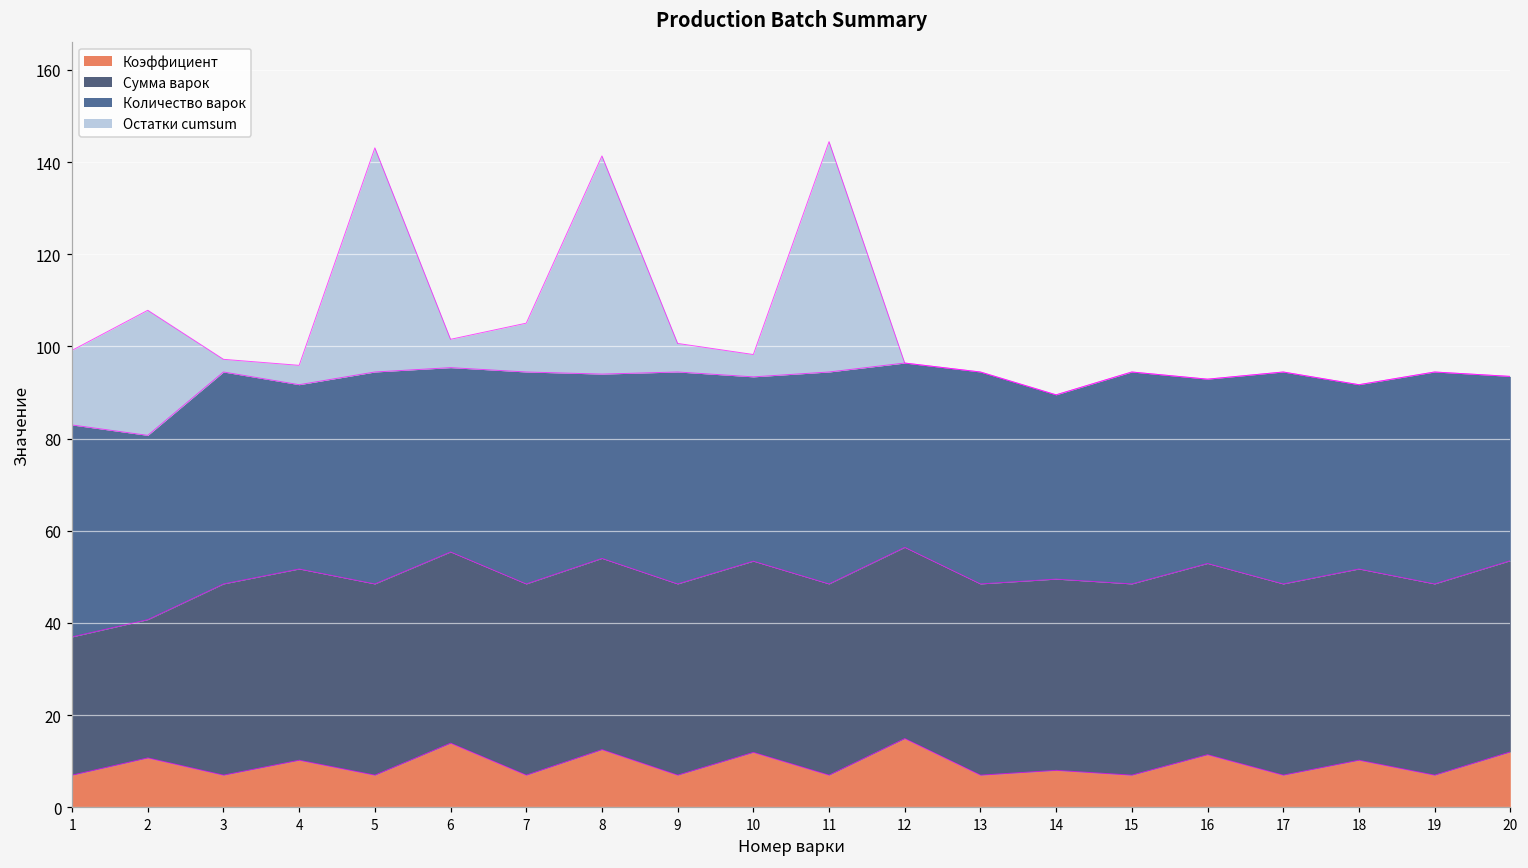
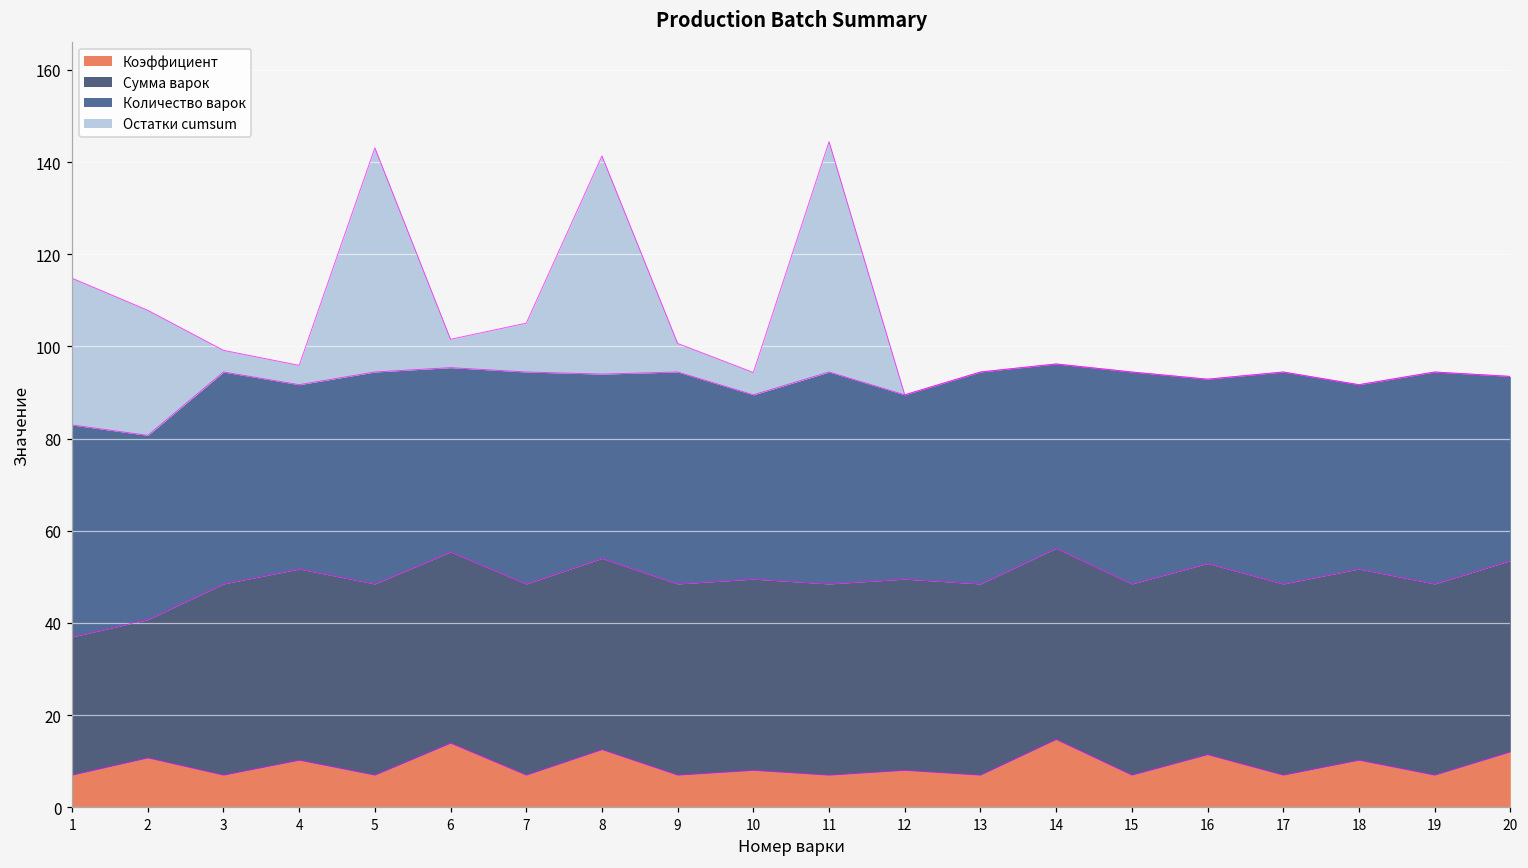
  {
    "Коэффициент": {
      "1": 7,
      "2": 11,
      "3": 7,
      "4": 10,
      "5": 7,
      "6": 14,
      "7": 7,
      "8": 13,
      "9": 7,
-     "10": 12,
+     "10": 8,
      "11": 7,
-     "12": 15,
+     "12": 8,
      "13": 7,
-     "14": 8,
+     "14": 15,
      "15": 7,
      "16": 11,
      "17": 7,
      "18": 10,
      "19": 7,
      "20": 12
    },
    "Остатки cumsum": {
-     "1": 16,
+     "1": 32,
      "2": 27,
-     "3": 3,
+     "3": 5,
      "4": 4,
      "5": 49,
      "6": 6,
      "7": 11,
      "8": 47,
      "9": 6,
      "10": 5,
      "11": 50
    }
  }
